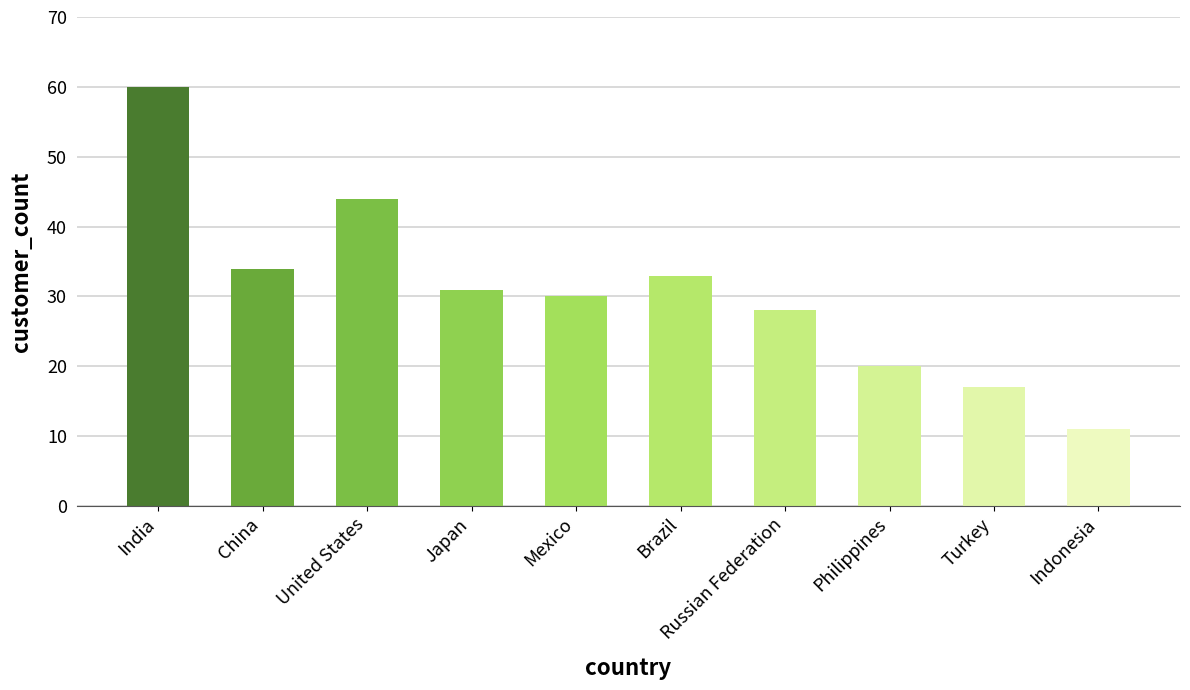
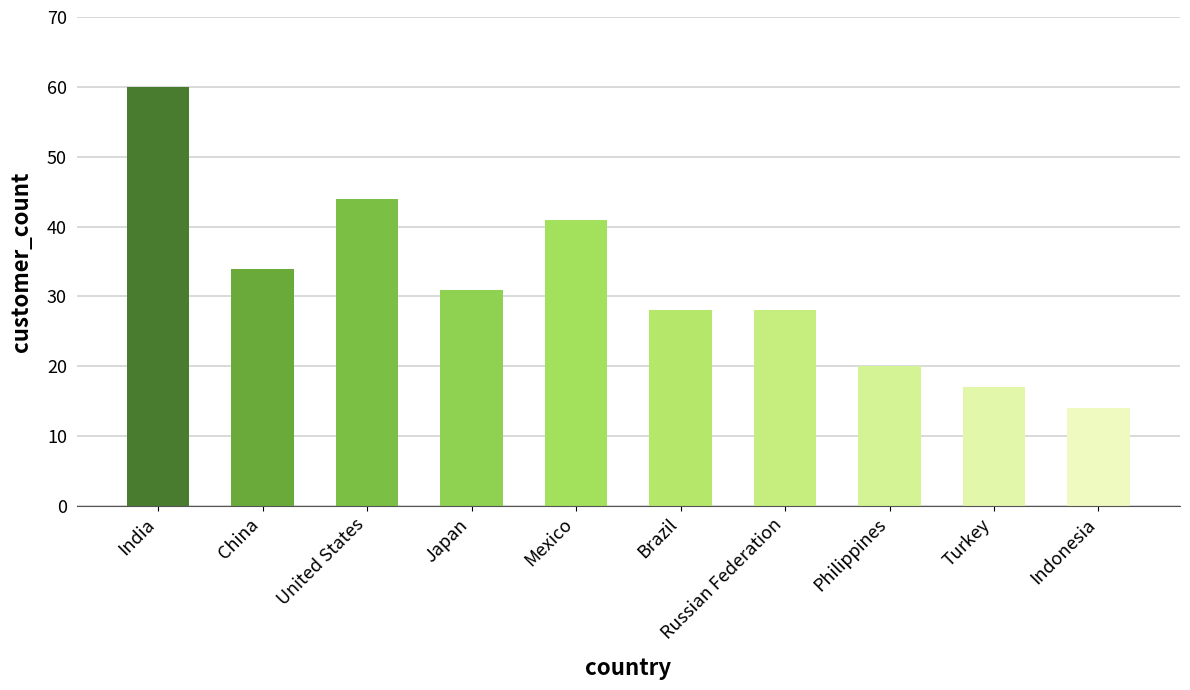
  {
    "India": 60,
    "China": 34,
    "United States": 44,
    "Japan": 31,
-   "Mexico": 30,
-   "Brazil": 33,
+   "Mexico": 41,
+   "Brazil": 28,
    "Russian Federation": 28,
    "Philippines": 20,
    "Turkey": 17,
-   "Indonesia": 11
+   "Indonesia": 14
  }
